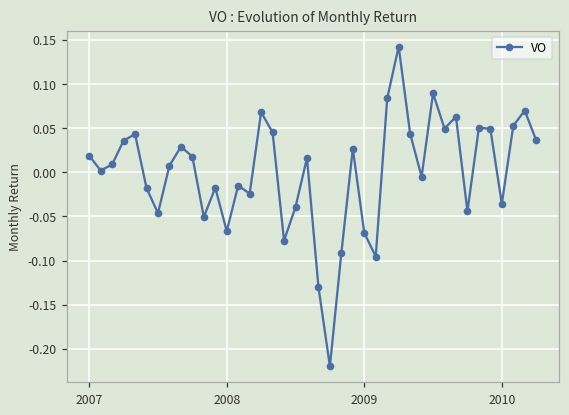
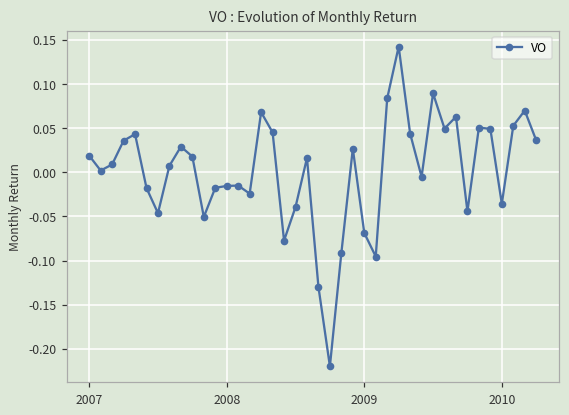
  {
    "2007": 0.02,
-   "2008": -0.07,
+   "2008": -0.02,
    "2009": -0.07,
    "2010": -0.04
  }
